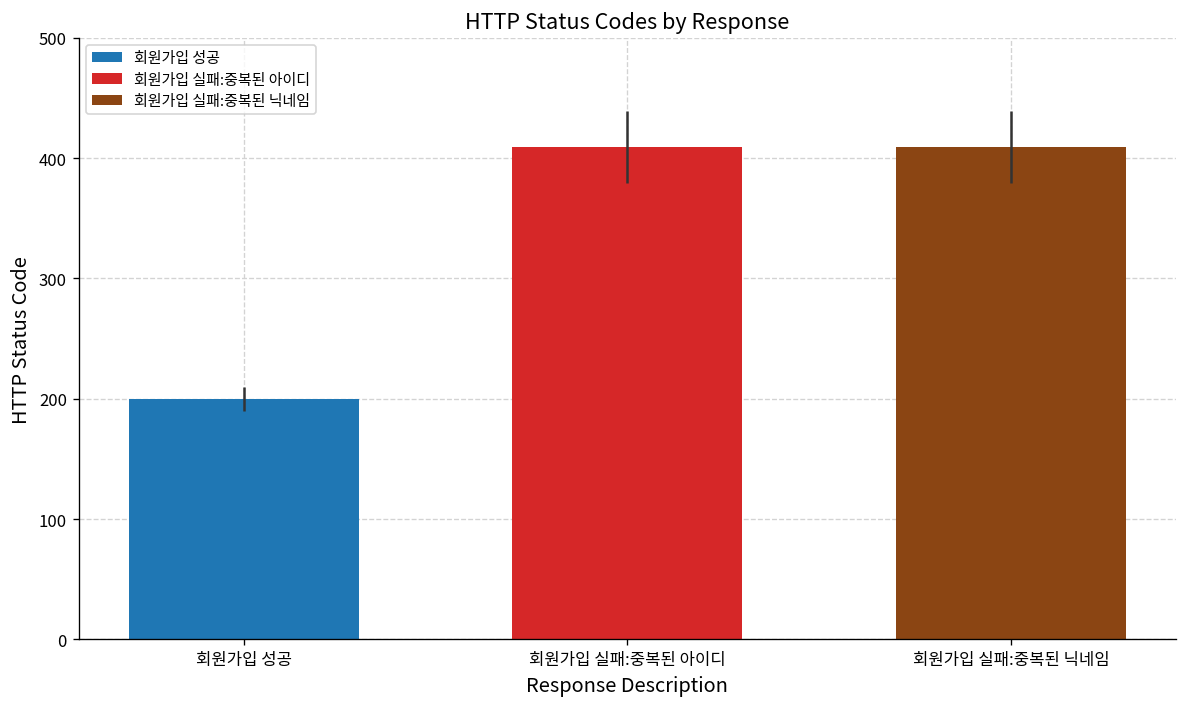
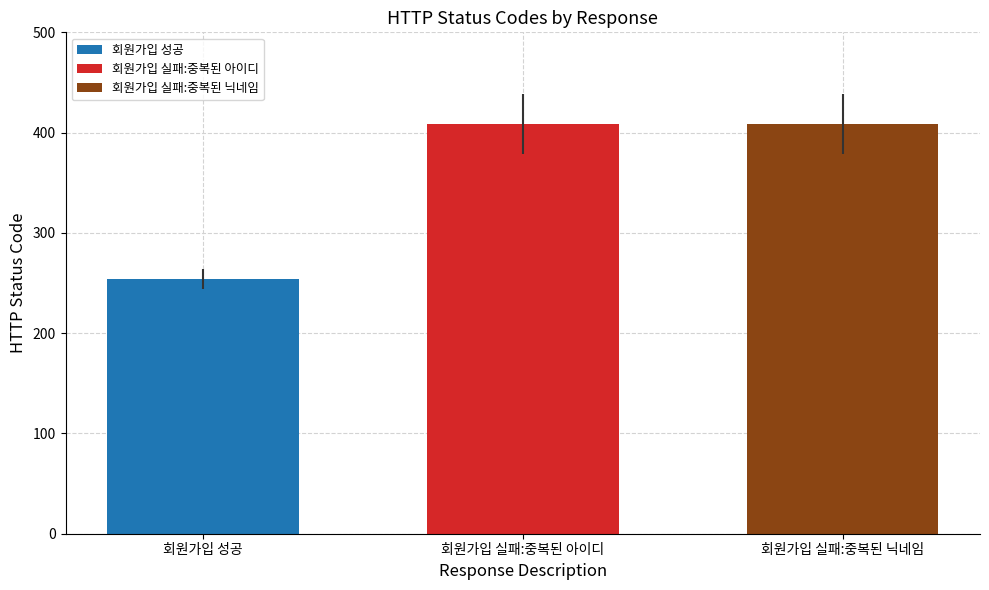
  {
-   "회원가입 성공": 200,
+   "회원가입 성공": 254,
    "회원가입 실패:중복된 아이디": 409,
    "회원가입 실패:중복된 닉네임": 409
  }
